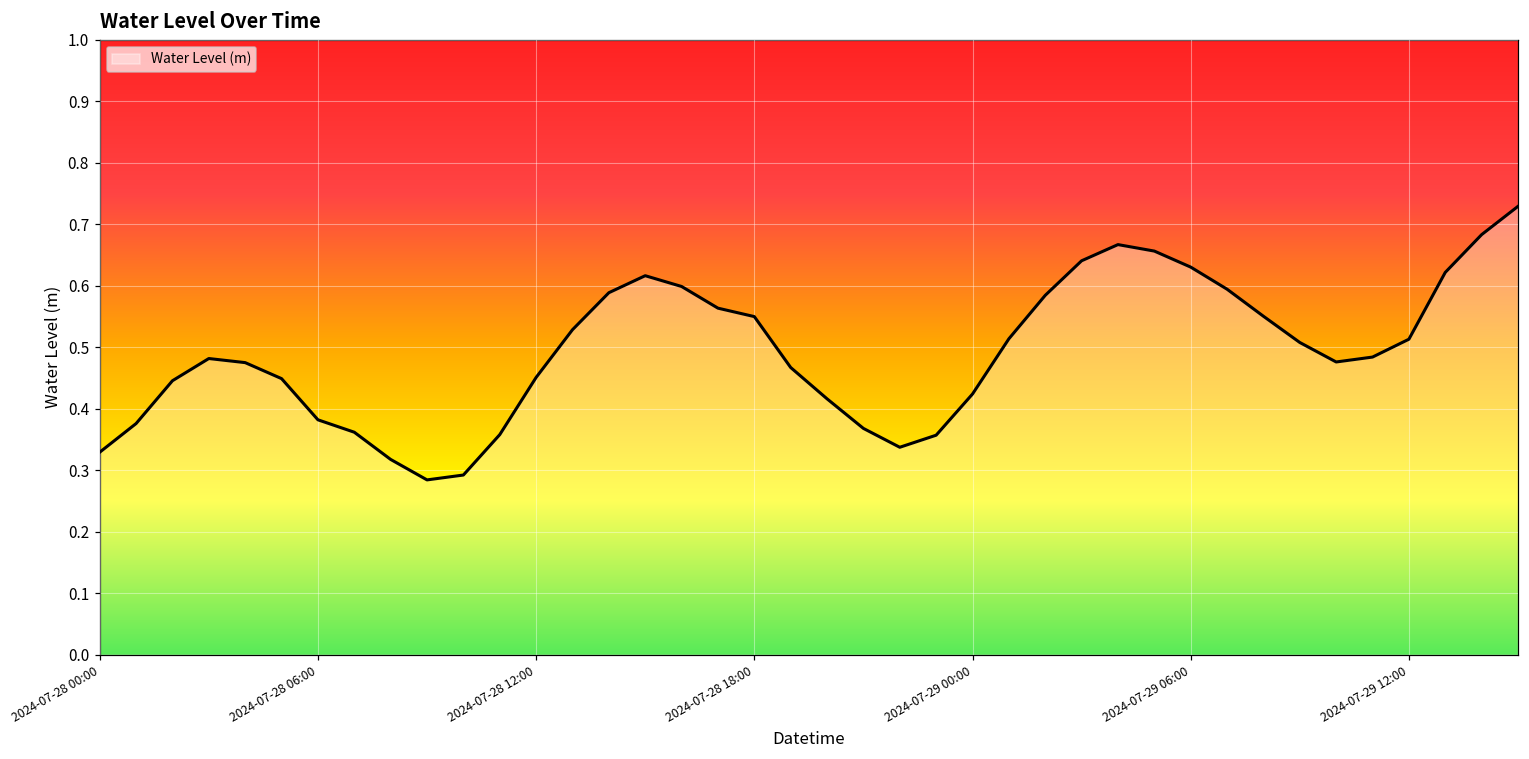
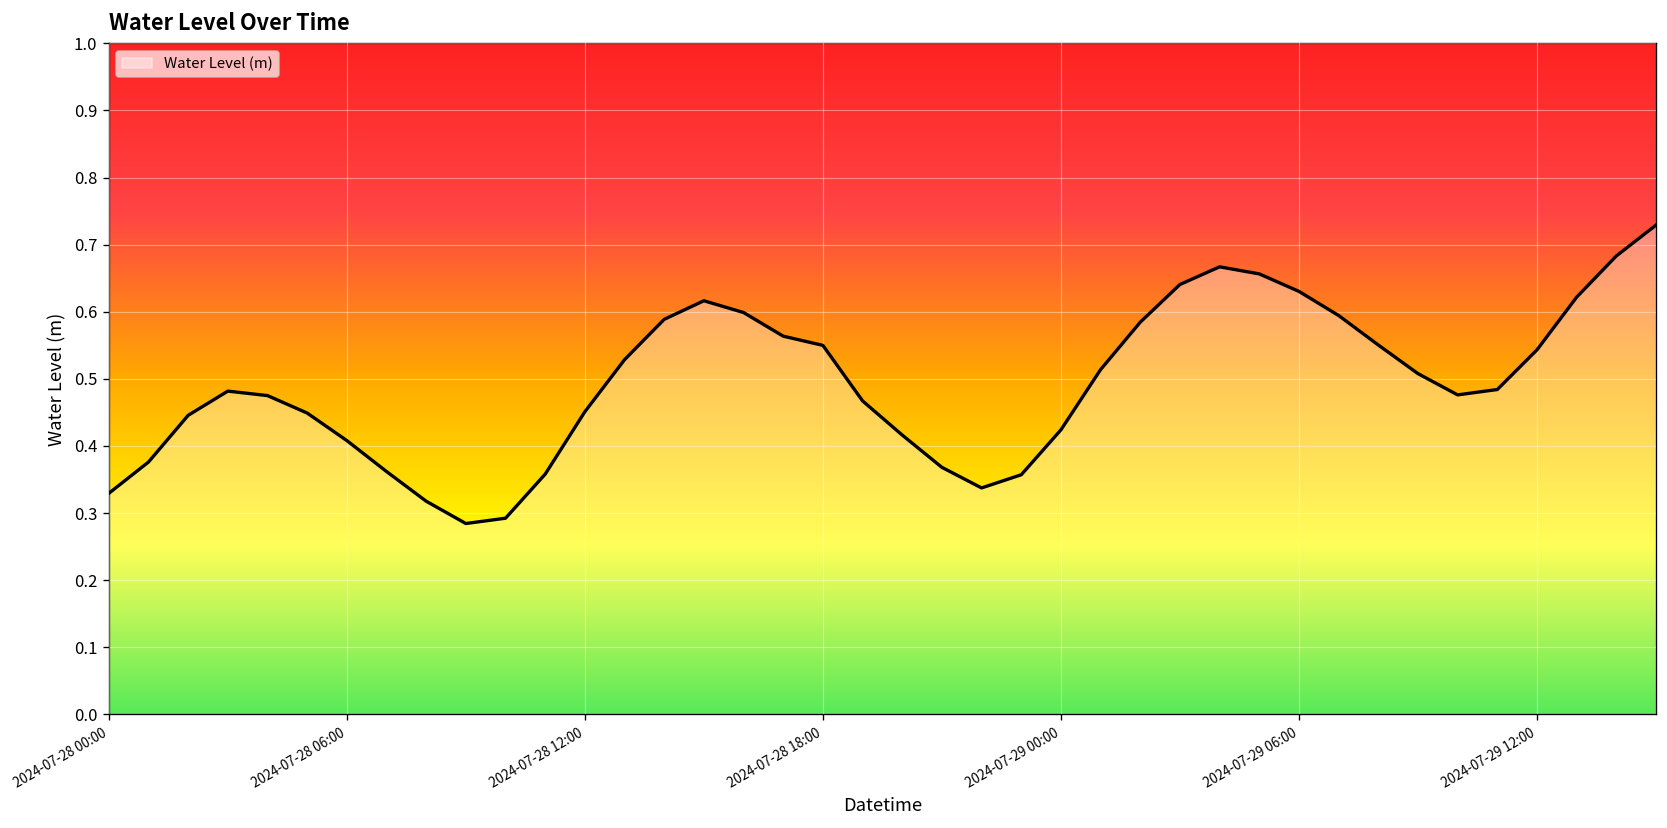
  {
    "2024-07-28 00:00": 0.33,
-   "2024-07-28 06:00": 0.38,
+   "2024-07-28 06:00": 0.41,
    "2024-07-28 12:00": 0.45,
    "2024-07-28 18:00": 0.55,
    "2024-07-29 00:00": 0.42,
    "2024-07-29 06:00": 0.63,
-   "2024-07-29 12:00": 0.51
+   "2024-07-29 12:00": 0.54
  }
